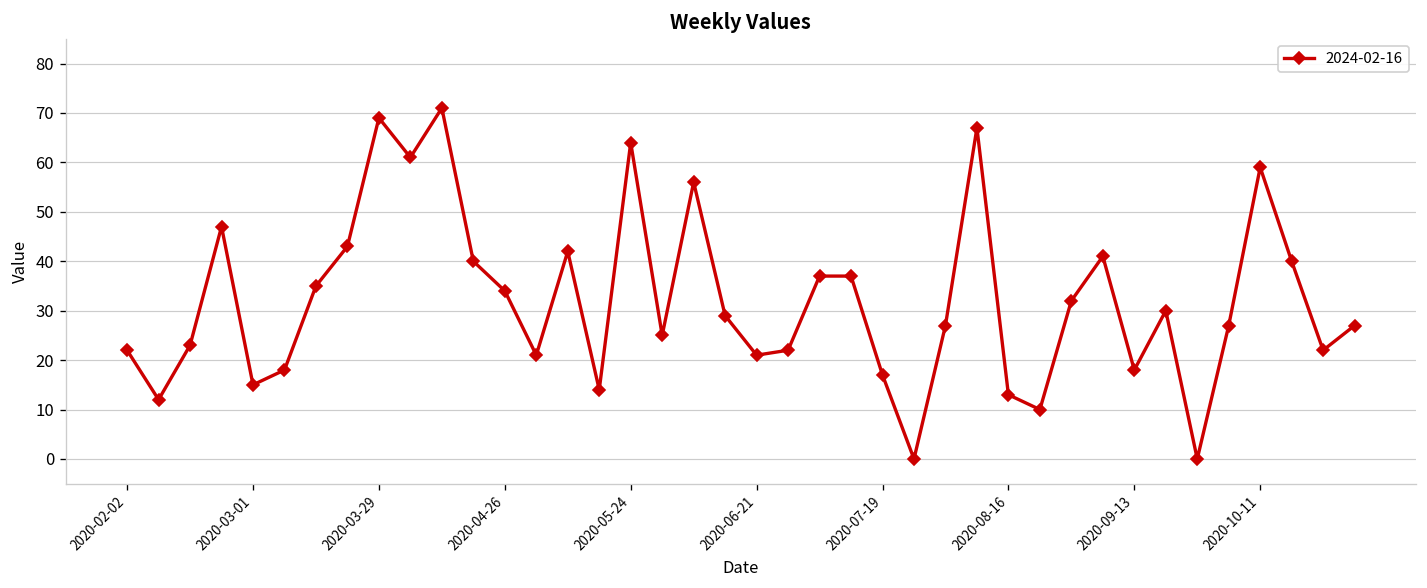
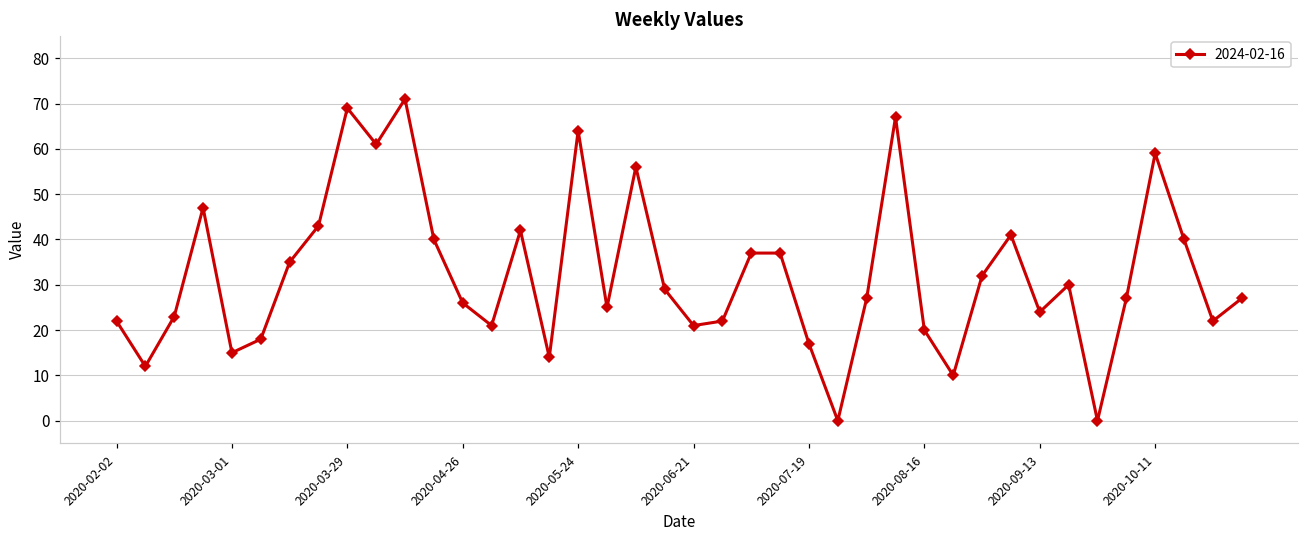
  {
    "2020-02-02": 22,
    "2020-03-01": 15,
    "2020-03-29": 69,
-   "2020-04-26": 34,
+   "2020-04-26": 26,
    "2020-05-24": 64,
    "2020-06-21": 21,
    "2020-07-19": 17,
-   "2020-08-16": 13,
-   "2020-09-13": 18,
+   "2020-08-16": 20,
+   "2020-09-13": 24,
    "2020-10-11": 59
  }
